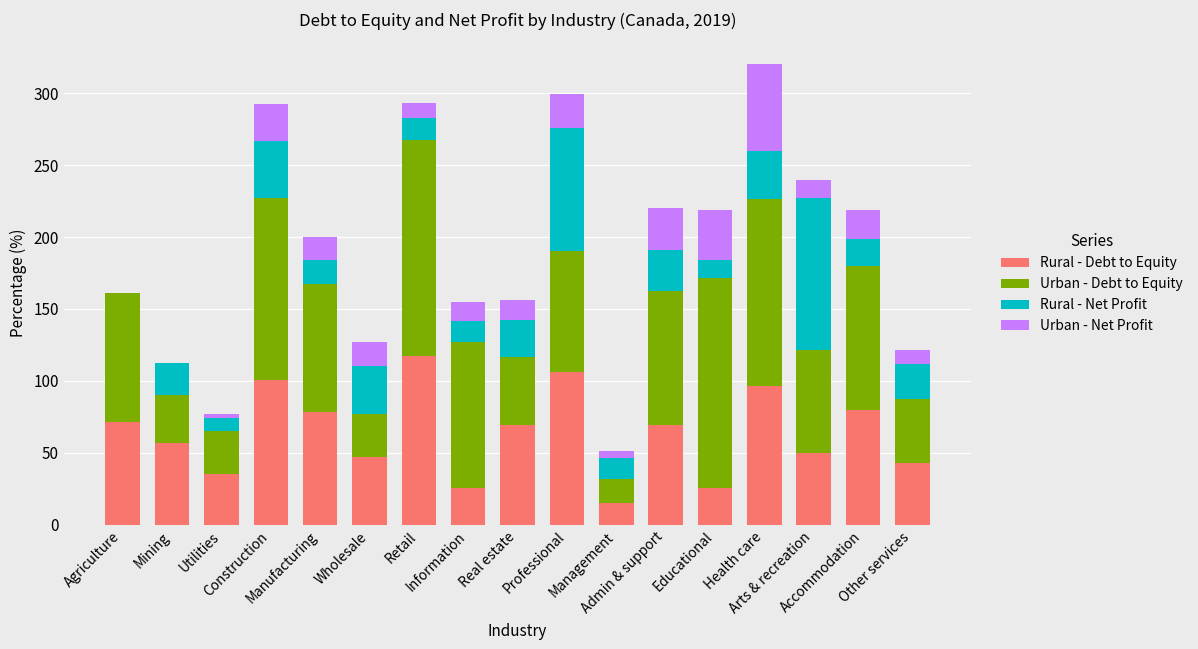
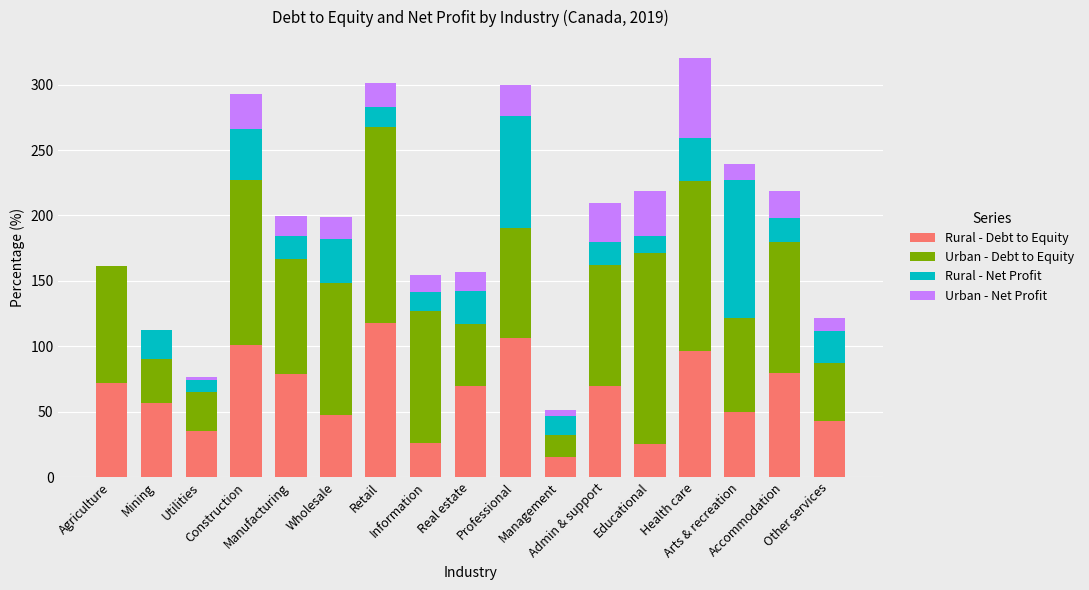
  {
    "Rural - Debt to Equity": {
      "Agriculture": 72,
      "Mining": 57,
      "Utilities": 35,
      "Construction": 101,
      "Manufacturing": 79,
      "Wholesale": 47,
      "Retail": 118,
      "Information": 26,
      "Real estate": 70,
      "Professional": 106,
      "Management": 15,
      "Admin & support": 69,
      "Educational": 26,
      "Health care": 97,
      "Arts & recreation": 50,
      "Accommodation": 80,
      "Other services": 43
    },
    "Urban - Debt to Equity": {
      "Agriculture": 89,
      "Mining": 33,
      "Utilities": 30,
      "Construction": 126,
      "Manufacturing": 89,
-     "Wholesale": 30,
+     "Wholesale": 101,
      "Retail": 150,
      "Information": 101,
      "Real estate": 47,
      "Professional": 84,
      "Management": 17,
      "Admin & support": 93,
      "Educational": 146,
      "Health care": 130,
      "Arts & recreation": 72,
      "Accommodation": 100,
      "Other services": 45
    },
    "Rural - Net Profit": {
      "Agriculture": 0,
      "Mining": 22,
      "Utilities": 9,
      "Construction": 39,
      "Manufacturing": 17,
      "Wholesale": 33,
      "Retail": 15,
      "Information": 14,
      "Real estate": 26,
      "Professional": 86,
      "Management": 14,
-     "Admin & support": 29,
+     "Admin & support": 18,
      "Educational": 13,
      "Health care": 33,
      "Arts & recreation": 105,
      "Accommodation": 19,
      "Other services": 24
    },
    "Urban - Net Profit": {
      "Agriculture": 0,
      "Mining": 0,
      "Utilities": 3,
      "Construction": 26,
      "Manufacturing": 15,
      "Wholesale": 17,
-     "Retail": 11,
+     "Retail": 18,
      "Information": 13,
      "Real estate": 14,
      "Professional": 24,
      "Management": 5,
      "Admin & support": 29,
      "Educational": 34,
      "Health care": 61,
      "Arts & recreation": 13,
      "Accommodation": 21,
      "Other services": 10
    }
  }
